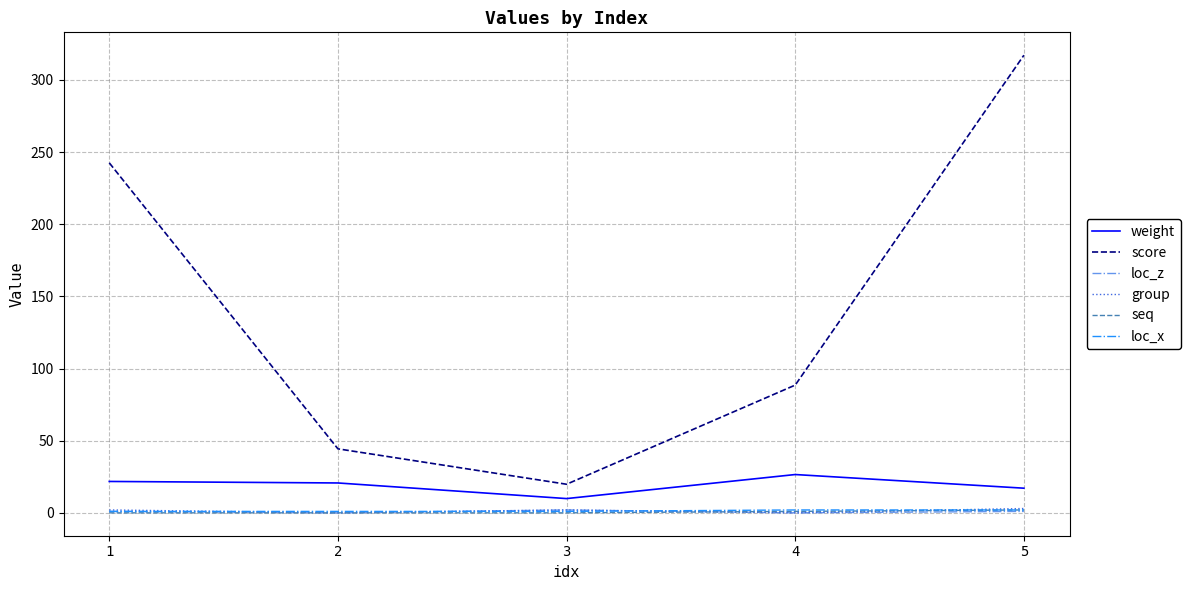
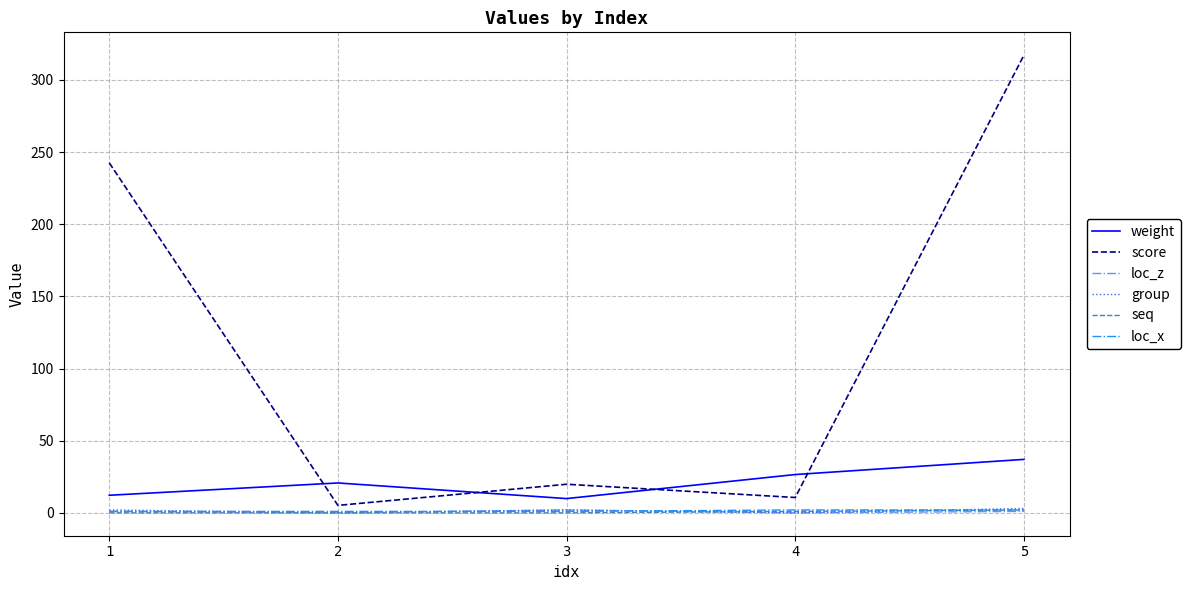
  {
    "weight": {
-     "1": 22,
+     "1": 12,
      "2": 21,
      "3": 10,
      "4": 27,
-     "5": 17
+     "5": 37
    },
    "score": {
      "1": 243,
-     "2": 44,
+     "2": 5,
      "3": 20,
-     "4": 89,
+     "4": 11,
      "5": 317
    }
  }
